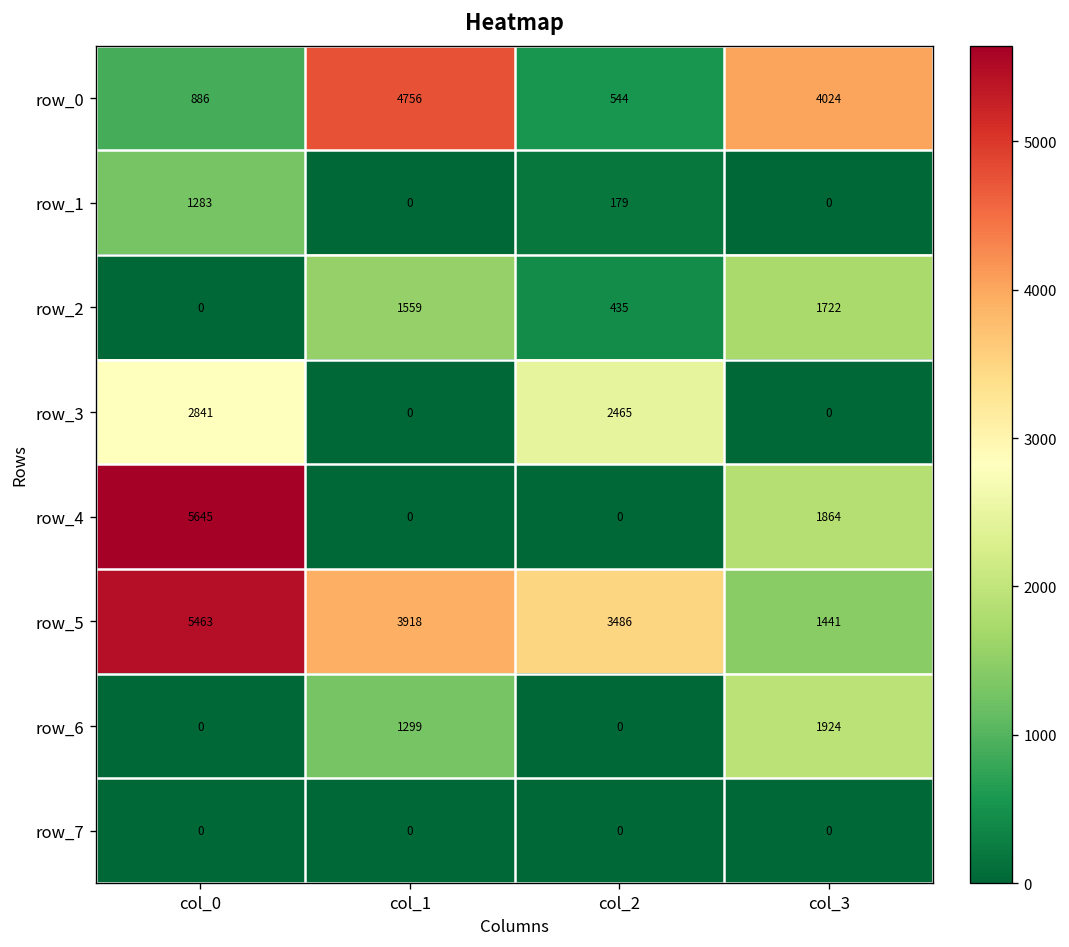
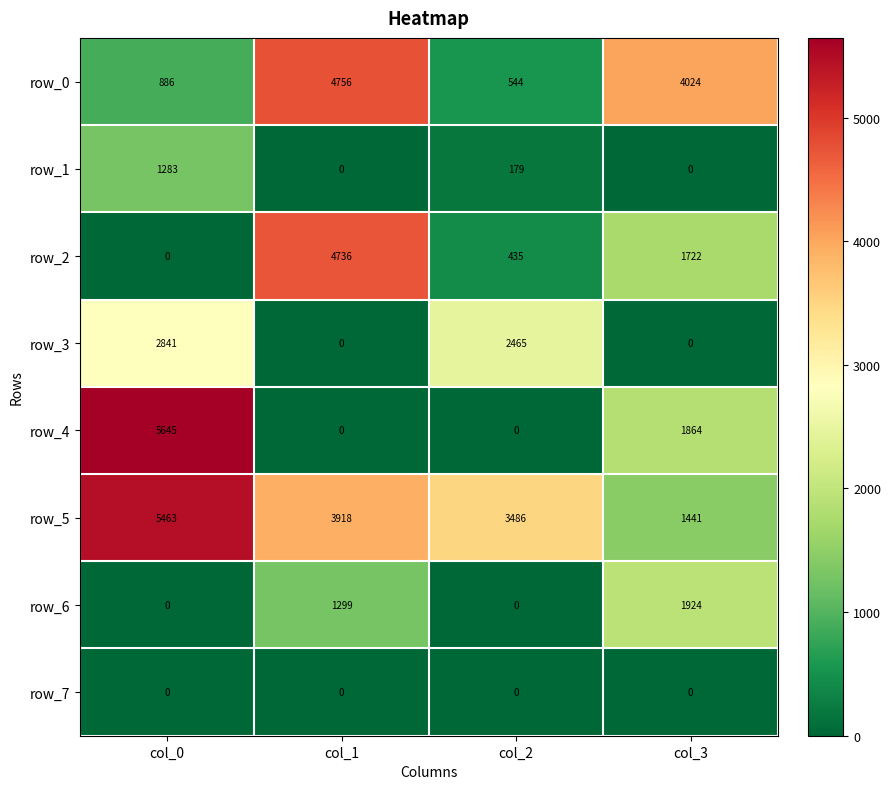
  {
    "row_0": {
      "col_0": 886,
      "col_1": 4756,
      "col_2": 544,
      "col_3": 4024
    },
    "row_1": {
      "col_0": 1283,
      "col_1": 0,
      "col_2": 179,
      "col_3": 0
    },
    "row_2": {
      "col_0": 0,
-     "col_1": 1559,
+     "col_1": 4736,
      "col_2": 435,
      "col_3": 1722
    },
    "row_3": {
      "col_0": 2841,
      "col_1": 0,
      "col_2": 2465,
      "col_3": 0
    },
    "row_4": {
      "col_0": 5645,
      "col_1": 0,
      "col_2": 0,
      "col_3": 1864
    },
    "row_5": {
      "col_0": 5463,
      "col_1": 3918,
      "col_2": 3486,
      "col_3": 1441
    },
    "row_6": {
      "col_0": 0,
      "col_1": 1299,
      "col_2": 0,
      "col_3": 1924
    },
    "row_7": {
      "col_0": 0,
      "col_1": 0,
      "col_2": 0,
      "col_3": 0
    }
  }
